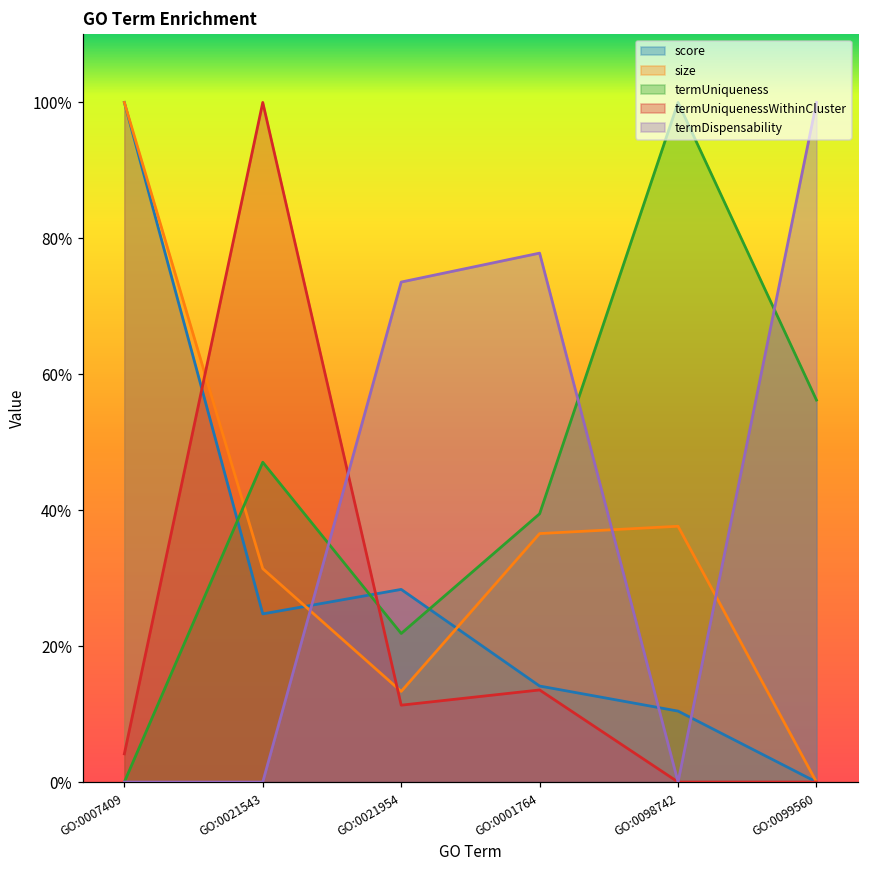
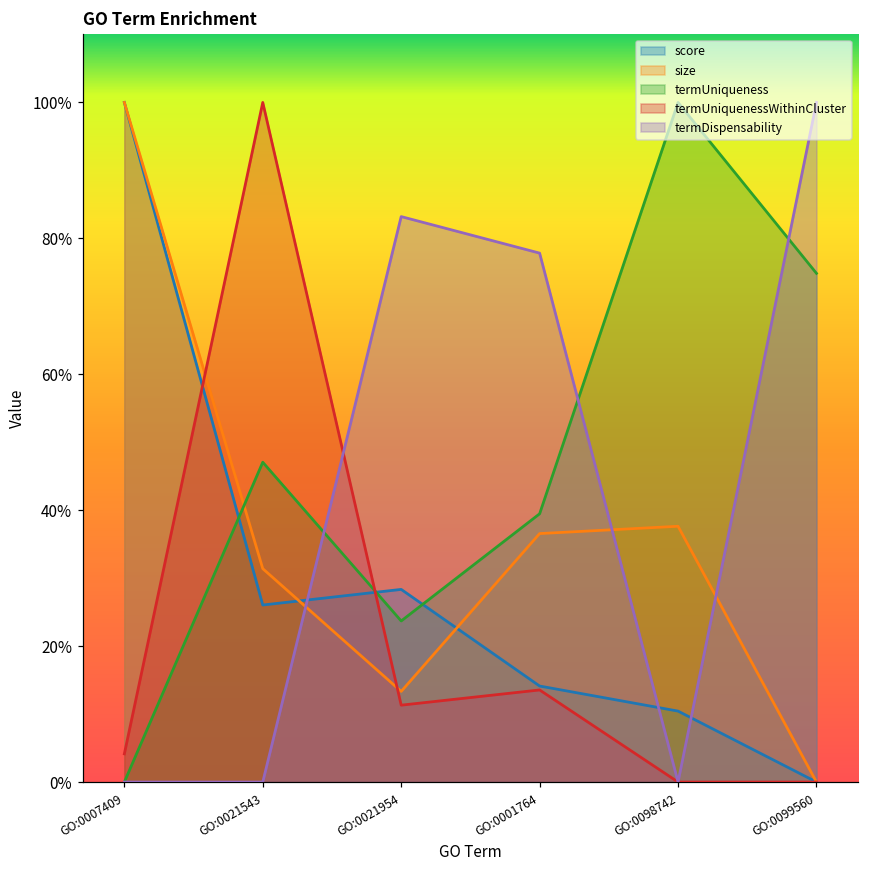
  {
    "score": {
-     "GO:0021543": "25%",
+     "GO:0021543": "26%",
      "GO:0021954": "28%",
      "GO:0001764": "14%",
      "GO:0098742": "10%"
    },
    "termUniqueness": {
      "GO:0021543": "47%",
-     "GO:0021954": "22%",
+     "GO:0021954": "24%",
      "GO:0001764": "39%",
-     "GO:0099560": "56%"
+     "GO:0099560": "75%"
    },
    "termDispensability": {
      "GO:0021543": "0%",
-     "GO:0021954": "74%",
+     "GO:0021954": "83%",
      "GO:0001764": "78%"
    }
  }
